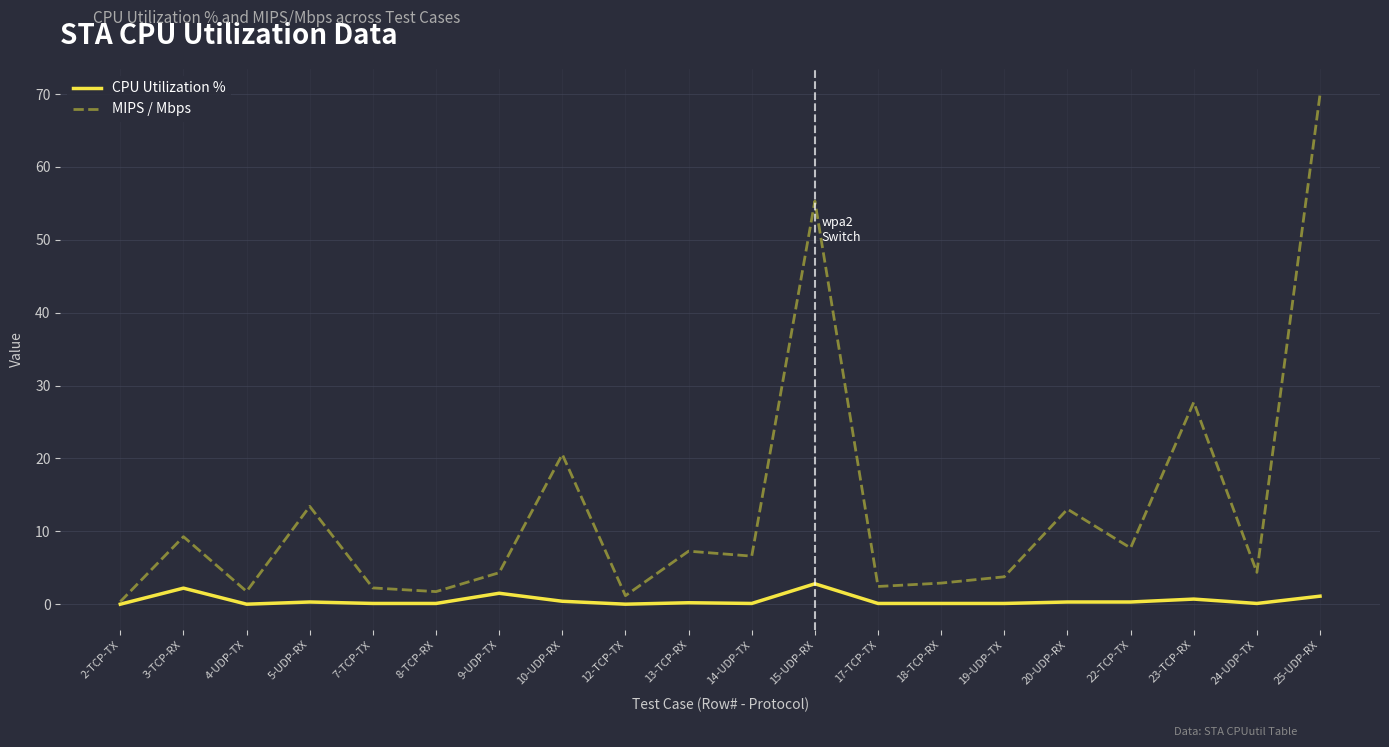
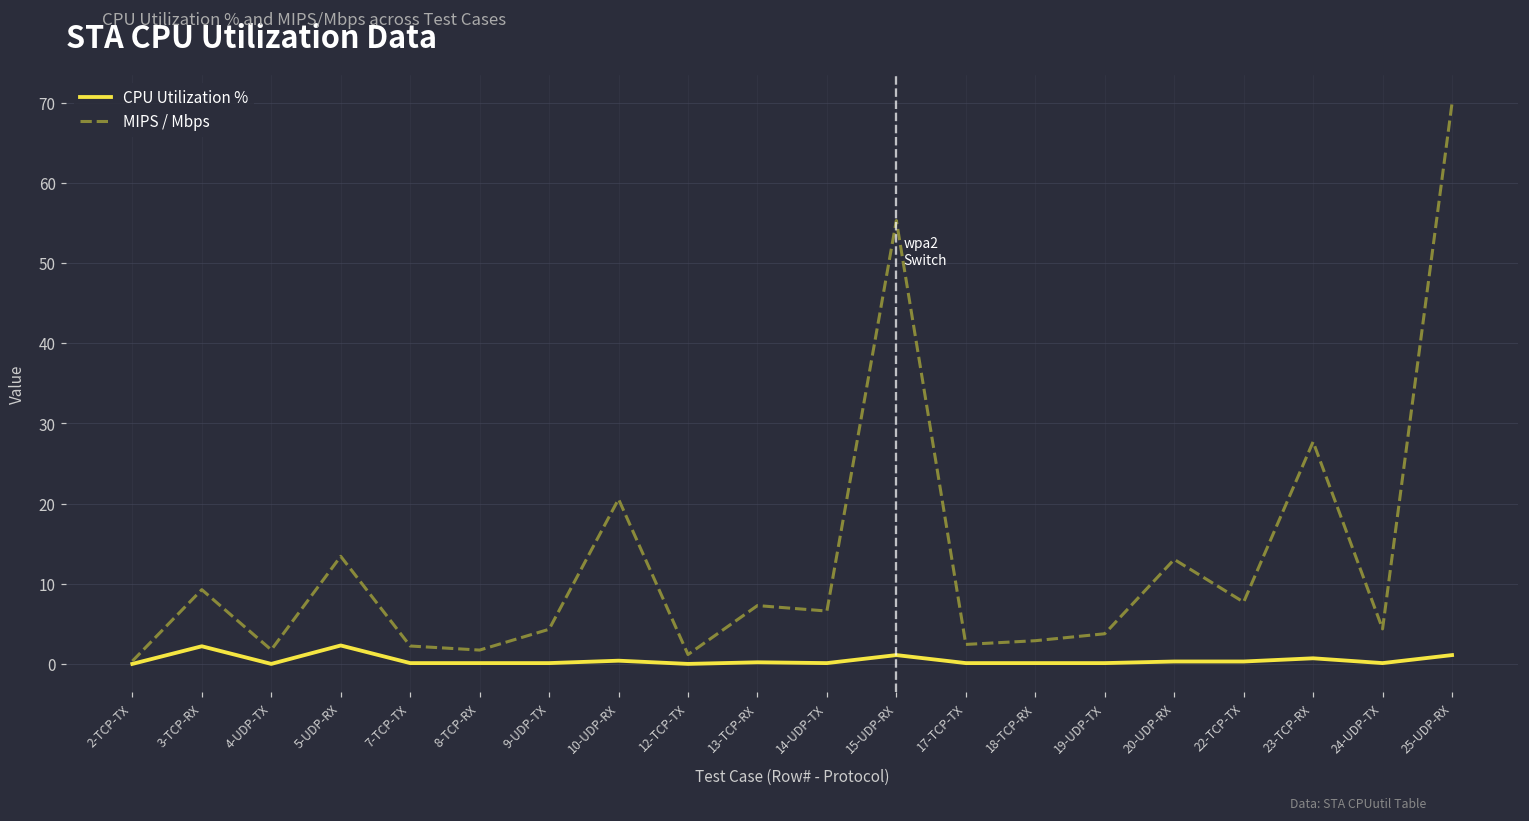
  {
    "CPU Utilization %": {
      "2-TCP-TX": 0,
      "3-TCP-RX": 2,
      "4-UDP-TX": 0,
-     "5-UDP-RX": 0,
+     "5-UDP-RX": 2,
      "7-TCP-TX": 0,
      "8-TCP-RX": 0,
-     "9-UDP-TX": 2,
+     "9-UDP-TX": 0,
      "10-UDP-RX": 0,
      "12-TCP-TX": 0,
      "13-TCP-RX": 0,
      "14-UDP-TX": 0,
-     "15-UDP-RX": 3,
+     "15-UDP-RX": 1,
      "17-TCP-TX": 0,
      "18-TCP-RX": 0,
      "19-UDP-TX": 0,
      "20-UDP-RX": 0,
      "22-TCP-TX": 0,
      "23-TCP-RX": 1,
      "24-UDP-TX": 0,
      "25-UDP-RX": 1
    },
    "MIPS / Mbps": {
      "2-TCP-TX": 0,
      "3-TCP-RX": 9,
      "4-UDP-TX": 2,
      "5-UDP-RX": 13,
      "7-TCP-TX": 2,
      "8-TCP-RX": 2,
      "9-UDP-TX": 4,
      "10-UDP-RX": 21,
      "12-TCP-TX": 1,
      "13-TCP-RX": 7,
      "14-UDP-TX": 7,
      "15-UDP-RX": 55,
      "17-TCP-TX": 2,
      "18-TCP-RX": 3,
      "19-UDP-TX": 4,
      "20-UDP-RX": 13,
      "22-TCP-TX": 8,
      "23-TCP-RX": 28,
      "24-UDP-TX": 4,
      "25-UDP-RX": 70
    }
  }
